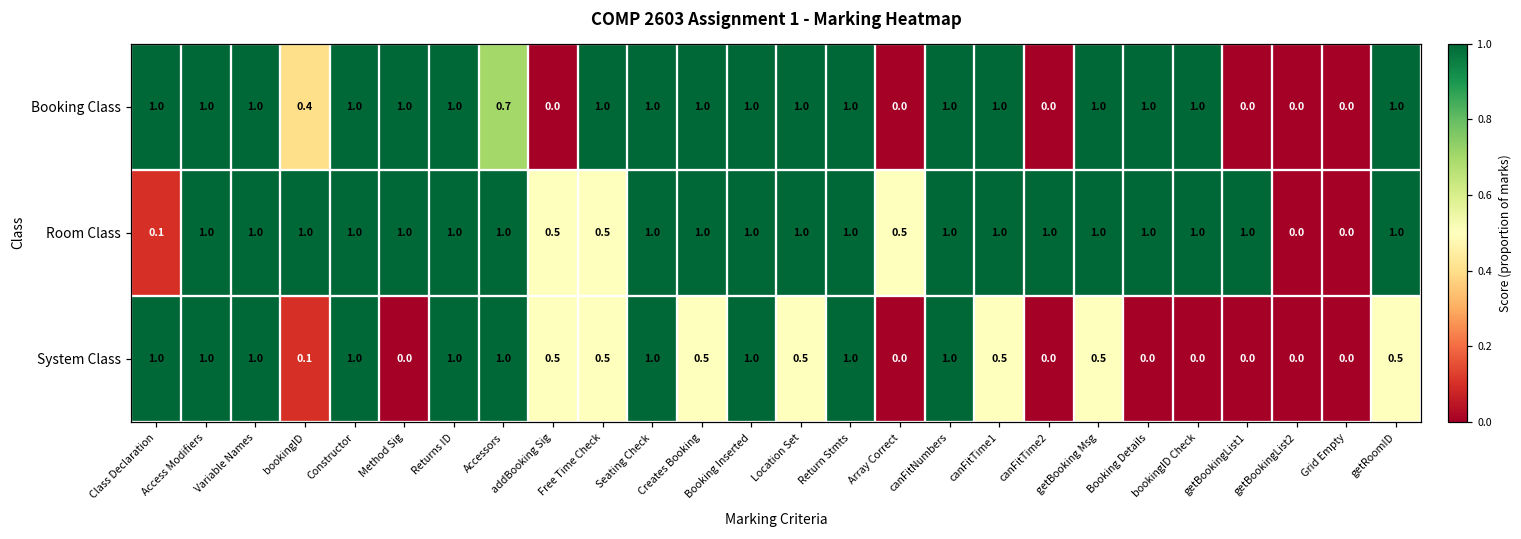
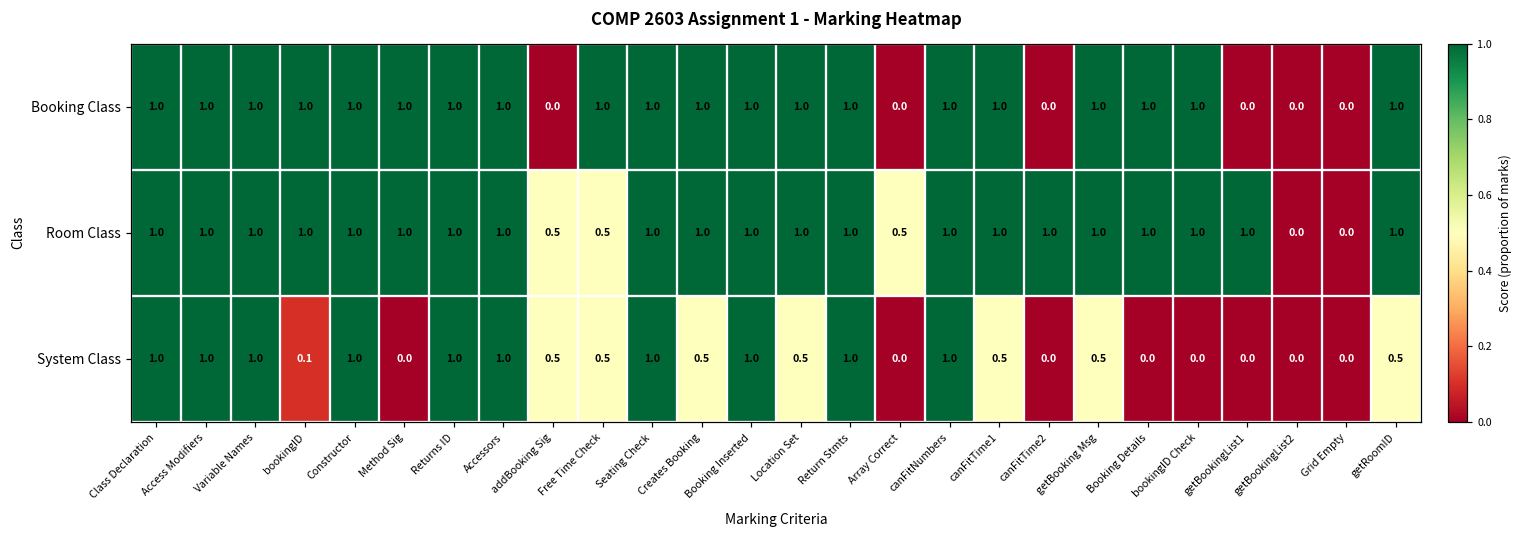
  {
    "Booking Class": {
      "Class Declaration": 1.0,
      "Access Modifiers": 1.0,
      "Variable Names": 1.0,
-     "bookingID": 0.4,
+     "bookingID": 1.0,
      "Constructor": 1.0,
      "Method Sig": 1.0,
      "Returns ID": 1.0,
-     "Accessors": 0.7,
+     "Accessors": 1.0,
      "addBooking Sig": 0.0,
      "Free Time Check": 1.0,
      "Seating Check": 1.0,
      "Creates Booking": 1.0,
      "Booking Inserted": 1.0,
      "Location Set": 1.0,
      "Return Stmts": 1.0,
      "Array Correct": 0.0,
      "canFitNumbers": 1.0,
      "canFitTime1": 1.0,
      "canFitTime2": 0.0,
      "getBooking Msg": 1.0,
      "Booking Details": 1.0,
      "bookingID Check": 1.0,
      "getBookingList1": 0.0,
      "getBookingList2": 0.0,
      "Grid Empty": 0.0,
      "getRoomID": 1.0
    },
    "Room Class": {
-     "Class Declaration": 0.1,
+     "Class Declaration": 1.0,
      "Access Modifiers": 1.0,
      "Variable Names": 1.0,
      "bookingID": 1.0,
      "Constructor": 1.0,
      "Method Sig": 1.0,
      "Returns ID": 1.0,
      "Accessors": 1.0,
      "addBooking Sig": 0.5,
      "Free Time Check": 0.5,
      "Seating Check": 1.0,
      "Creates Booking": 1.0,
      "Booking Inserted": 1.0,
      "Location Set": 1.0,
      "Return Stmts": 1.0,
      "Array Correct": 0.5,
      "canFitNumbers": 1.0,
      "canFitTime1": 1.0,
      "canFitTime2": 1.0,
      "getBooking Msg": 1.0,
      "Booking Details": 1.0,
      "bookingID Check": 1.0,
      "getBookingList1": 1.0,
      "getBookingList2": 0.0,
      "Grid Empty": 0.0,
      "getRoomID": 1.0
    },
    "System Class": {
      "Class Declaration": 1.0,
      "Access Modifiers": 1.0,
      "Variable Names": 1.0,
      "bookingID": 0.1,
      "Constructor": 1.0,
      "Method Sig": 0.0,
      "Returns ID": 1.0,
      "Accessors": 1.0,
      "addBooking Sig": 0.5,
      "Free Time Check": 0.5,
      "Seating Check": 1.0,
      "Creates Booking": 0.5,
      "Booking Inserted": 1.0,
      "Location Set": 0.5,
      "Return Stmts": 1.0,
      "Array Correct": 0.0,
      "canFitNumbers": 1.0,
      "canFitTime1": 0.5,
      "canFitTime2": 0.0,
      "getBooking Msg": 0.5,
      "Booking Details": 0.0,
      "bookingID Check": 0.0,
      "getBookingList1": 0.0,
      "getBookingList2": 0.0,
      "Grid Empty": 0.0,
      "getRoomID": 0.5
    }
  }
